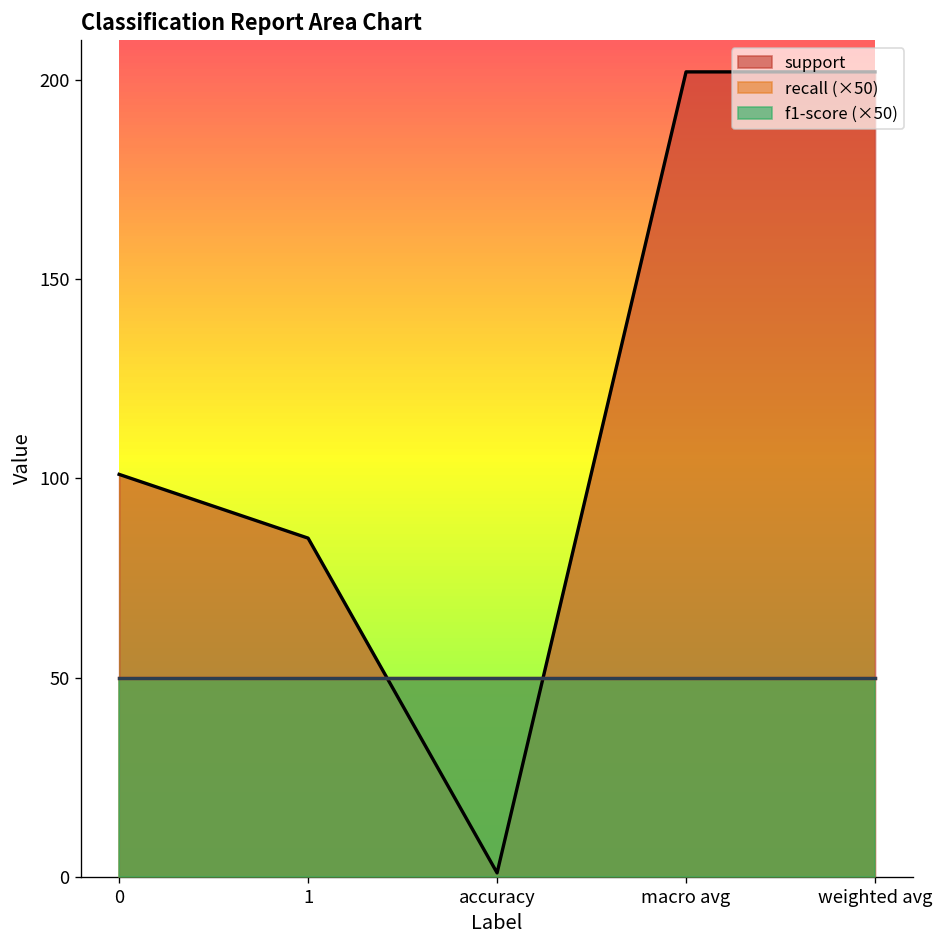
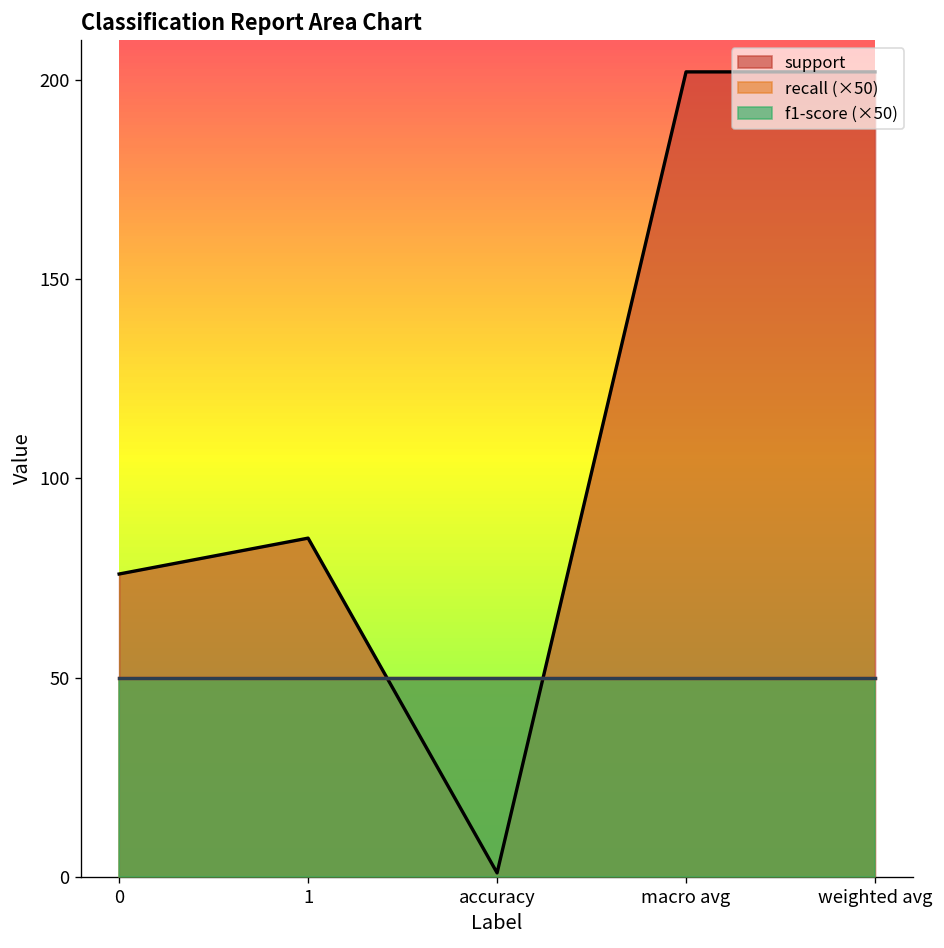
  {
    "support": {
-     "0": 101,
+     "0": 76,
      "1": 85,
      "accuracy": 1,
      "macro avg": 202
    },
    "f1-score (×50)": {
      "0": 50,
      "1": 50,
      "accuracy": 50,
      "macro avg": 50,
      "weighted avg": 50
    }
  }
